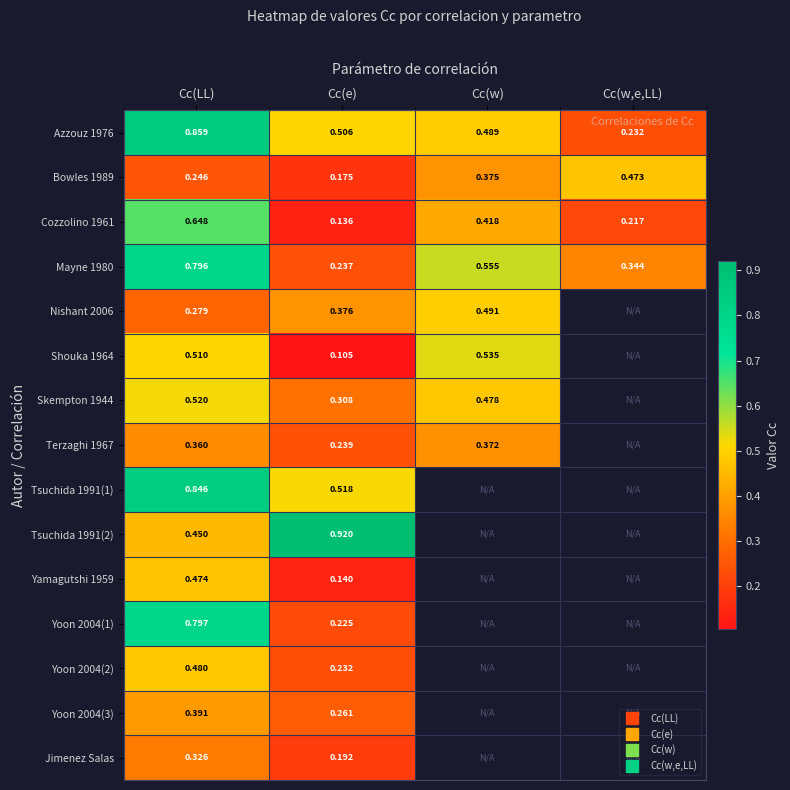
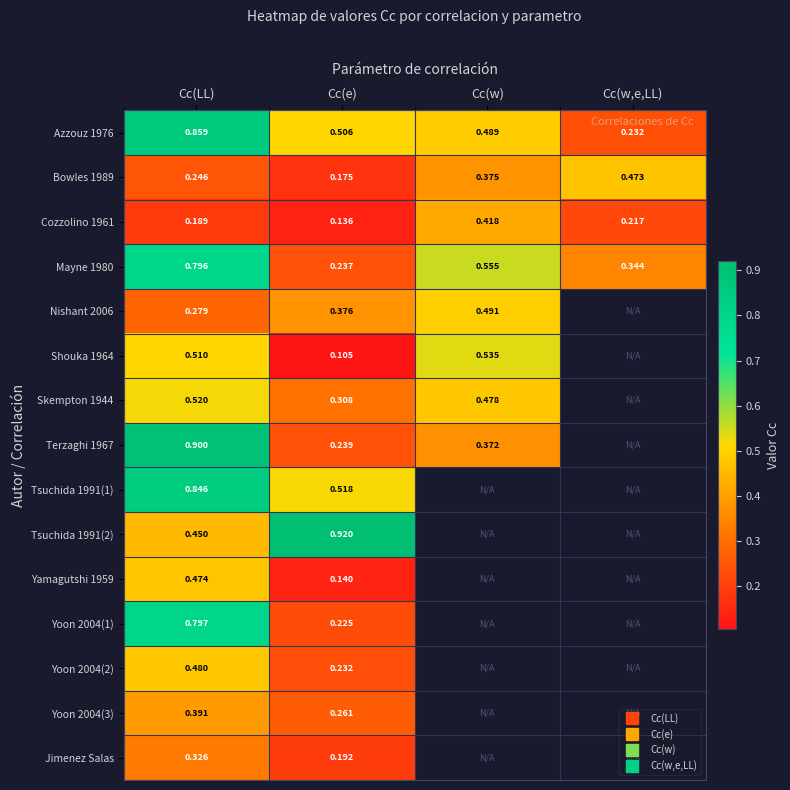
  {
    "Azzouz 1976": {
      "Cc(LL)": 0.859,
      "Cc(e)": 0.506,
      "Cc(w)": 0.489
    },
    "Bowles 1989": {
      "Cc(LL)": 0.246,
      "Cc(e)": 0.175,
      "Cc(w)": 0.375,
      "Cc(w,e,LL)": 0.473
    },
    "Cozzolino 1961": {
-     "Cc(LL)": 0.648,
+     "Cc(LL)": 0.189,
      "Cc(e)": 0.136,
      "Cc(w)": 0.418,
      "Cc(w,e,LL)": 0.217
    },
    "Mayne 1980": {
      "Cc(LL)": 0.796,
      "Cc(e)": 0.237,
      "Cc(w)": 0.555,
      "Cc(w,e,LL)": 0.344
    },
    "Nishant 2006": {
      "Cc(LL)": 0.279,
      "Cc(e)": 0.376,
      "Cc(w)": 0.491
    },
    "Shouka 1964": {
      "Cc(LL)": 0.510,
      "Cc(e)": 0.105,
      "Cc(w)": 0.535
    },
    "Skempton 1944": {
      "Cc(LL)": 0.520,
      "Cc(e)": 0.308,
      "Cc(w)": 0.478
    },
    "Terzaghi 1967": {
-     "Cc(LL)": 0.360,
+     "Cc(LL)": 0.900,
      "Cc(e)": 0.239,
      "Cc(w)": 0.372
    },
    "Tsuchida 1991(1)": {
      "Cc(LL)": 0.846,
      "Cc(e)": 0.518
    },
    "Tsuchida 1991(2)": {
      "Cc(LL)": 0.450,
      "Cc(e)": 0.920
    },
    "Yamagutshi 1959": {
      "Cc(LL)": 0.474,
      "Cc(e)": 0.140
    },
    "Yoon 2004(1)": {
      "Cc(LL)": 0.797,
      "Cc(e)": 0.225
    },
    "Yoon 2004(2)": {
      "Cc(LL)": 0.480,
      "Cc(e)": 0.232
    },
    "Yoon 2004(3)": {
      "Cc(LL)": 0.391,
      "Cc(e)": 0.261
    },
    "Jimenez Salas": {
      "Cc(LL)": 0.326,
      "Cc(e)": 0.192
    }
  }
